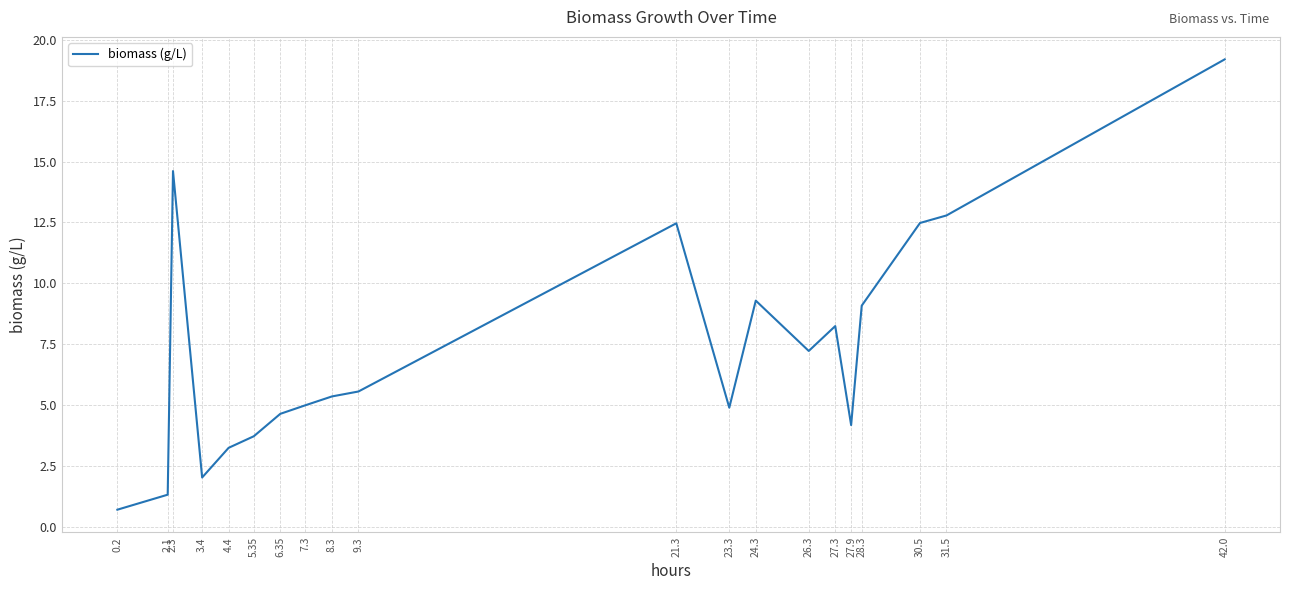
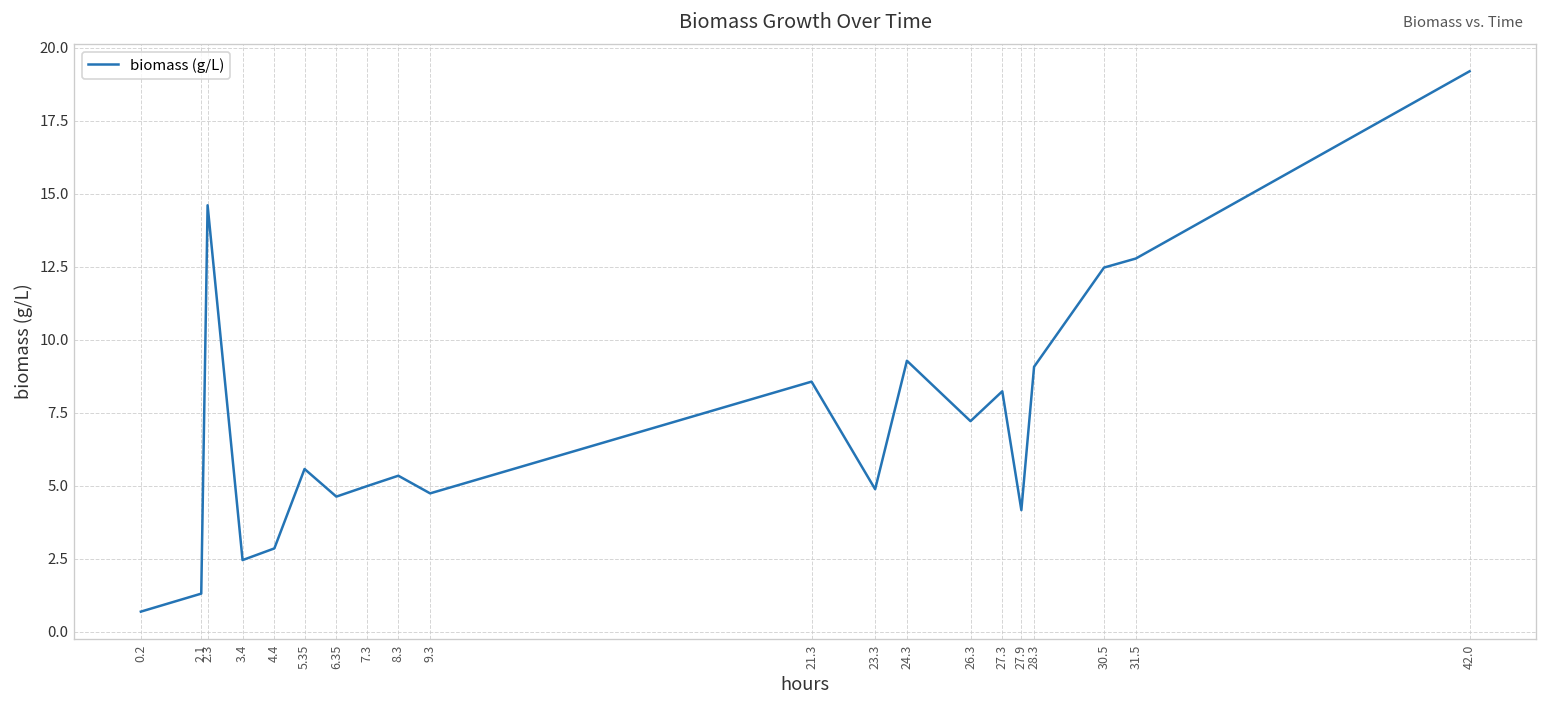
  {
    "0.2": 0.7,
    "2.1": 1.3,
    "2.3": 14.6,
-   "3.4": 2.0,
-   "4.4": 3.2,
-   "5.35": 3.7,
+   "3.4": 2.5,
+   "4.4": 2.9,
+   "5.35": 5.6,
    "6.35": 4.6,
    "7.3": 5.0,
    "8.3": 5.3,
-   "9.3": 5.6,
-   "21.3": 12.5,
+   "9.3": 4.7,
+   "21.3": 8.6,
    "23.3": 4.9,
    "24.3": 9.3,
    "26.3": 7.2,
    "27.3": 8.2,
    "27.9": 4.2,
    "28.3": 9.1,
    "30.5": 12.5,
    "31.5": 12.8,
    "42.0": 19.2
  }
